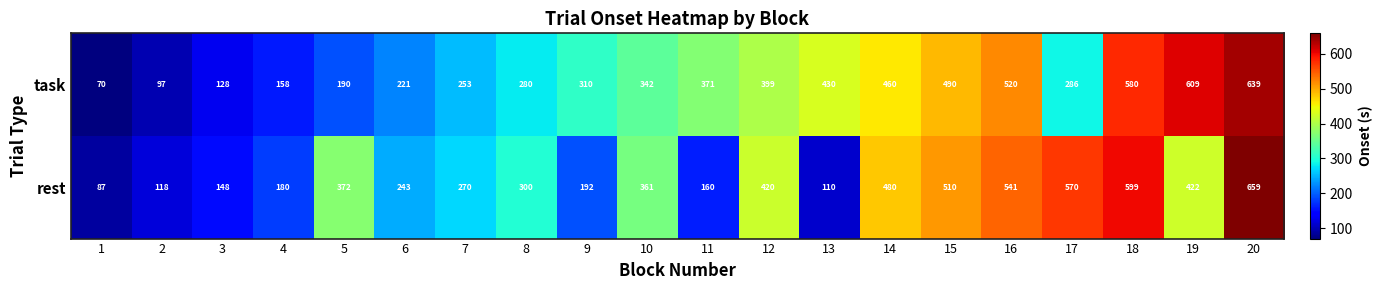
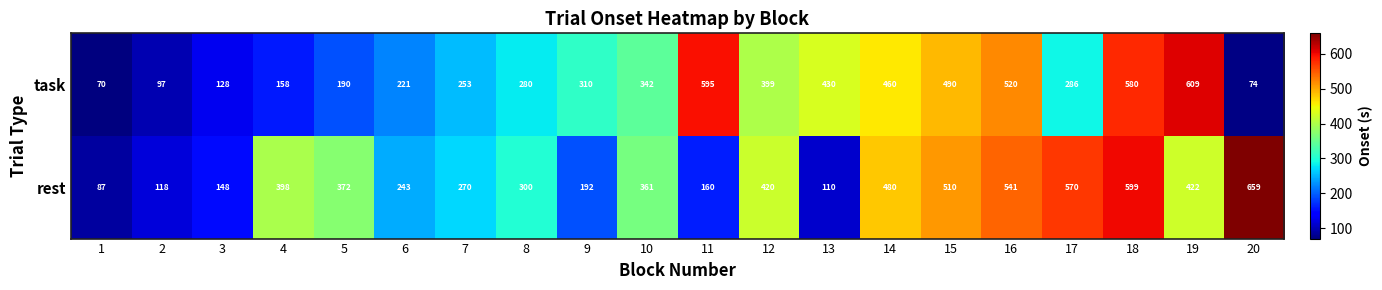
  {
    "task": {
      "1": 70,
      "2": 97,
      "3": 128,
      "4": 158,
      "5": 190,
      "6": 221,
      "7": 253,
      "8": 280,
      "9": 310,
      "10": 342,
-     "11": 371,
+     "11": 595,
      "12": 399,
      "13": 430,
      "14": 460,
      "15": 490,
      "16": 520,
      "17": 286,
      "18": 580,
      "19": 609,
-     "20": 639
+     "20": 74
    },
    "rest": {
      "1": 87,
      "2": 118,
      "3": 148,
-     "4": 180,
+     "4": 398,
      "5": 372,
      "6": 243,
      "7": 270,
      "8": 300,
      "9": 192,
      "10": 361,
      "11": 160,
      "12": 420,
      "13": 110,
      "14": 480,
      "15": 510,
      "16": 541,
      "17": 570,
      "18": 599,
      "19": 422,
      "20": 659
    }
  }
